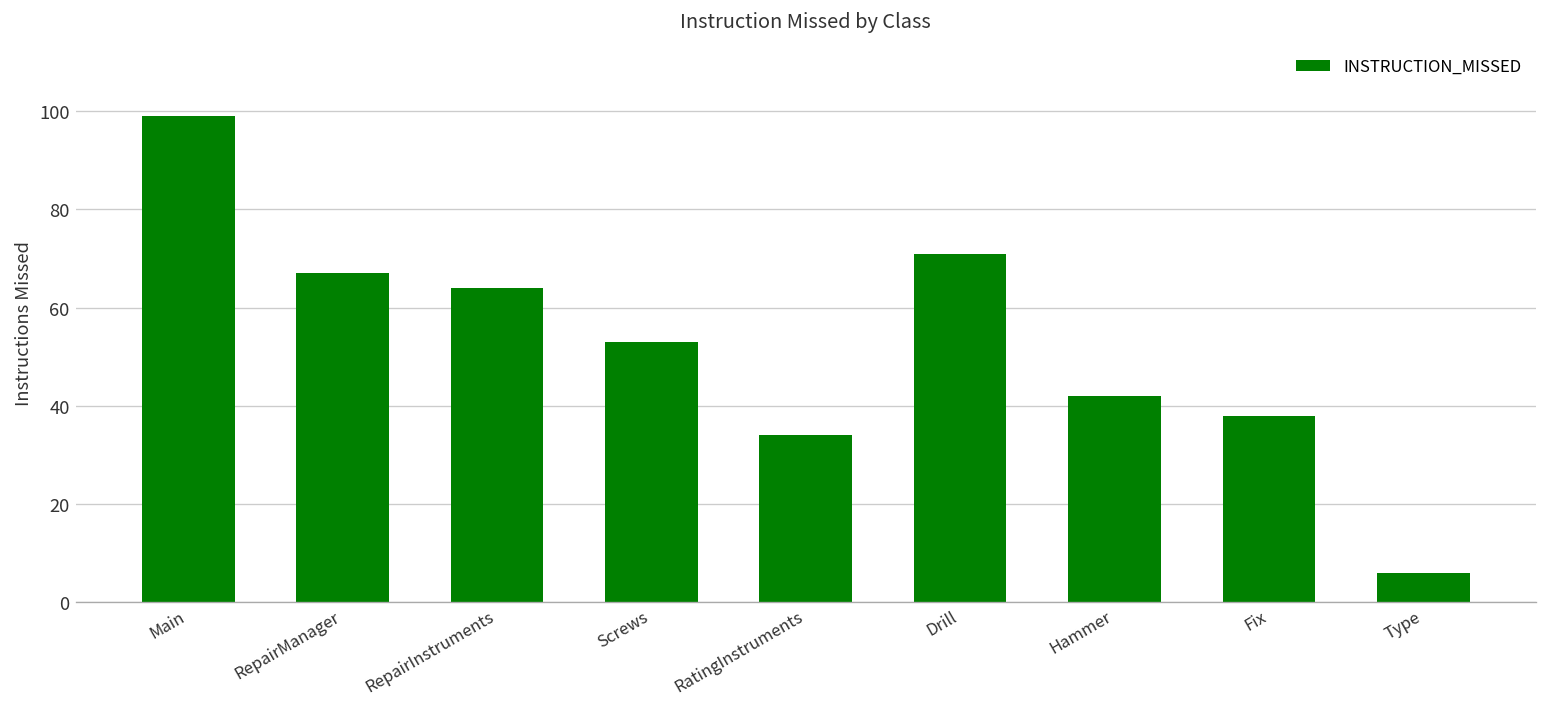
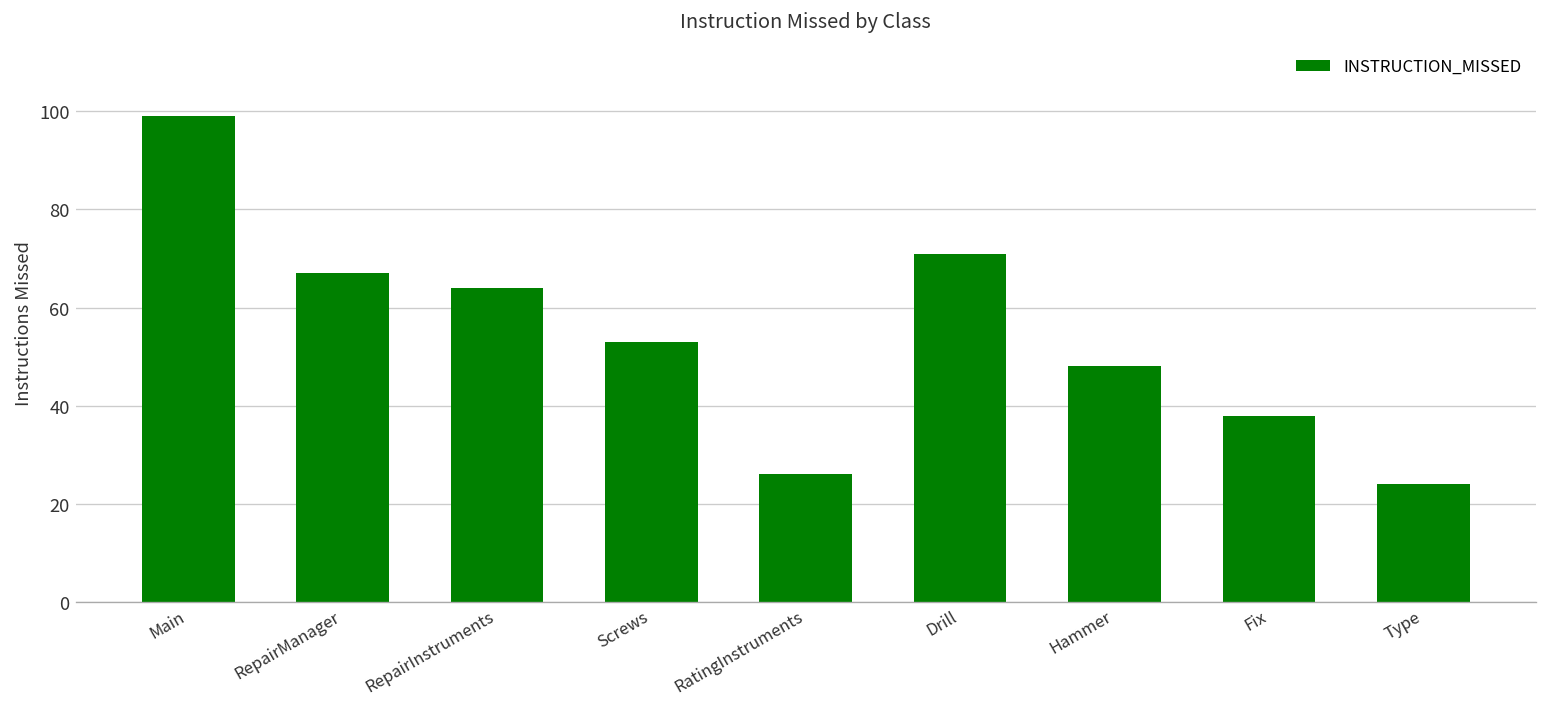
  {
    "Main": 99,
    "RepairManager": 67,
    "RepairInstruments": 64,
    "Screws": 53,
-   "RatingInstruments": 34,
+   "RatingInstruments": 26,
    "Drill": 71,
-   "Hammer": 42,
+   "Hammer": 48,
    "Fix": 38,
-   "Type": 6
+   "Type": 24
  }
